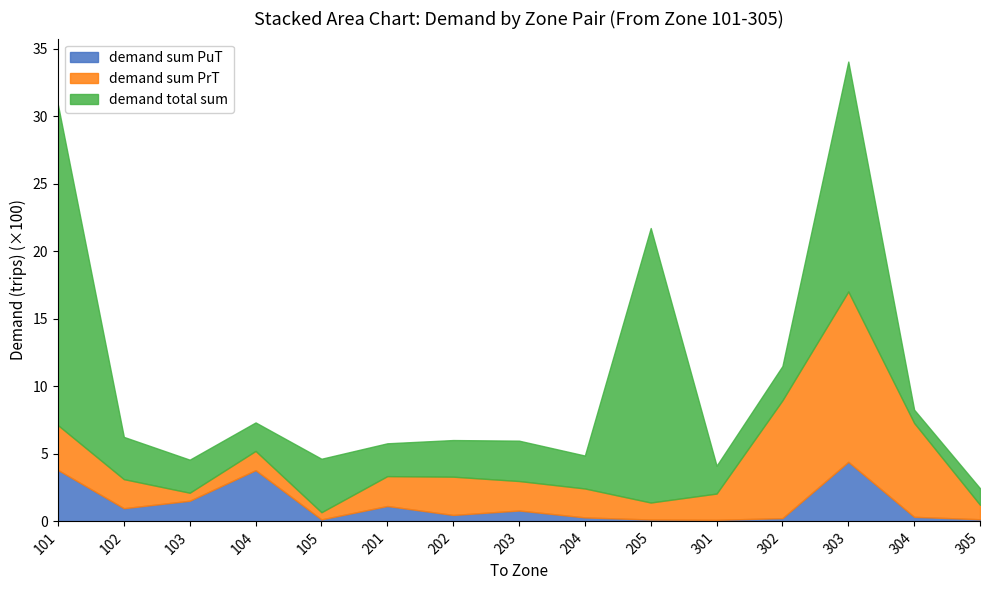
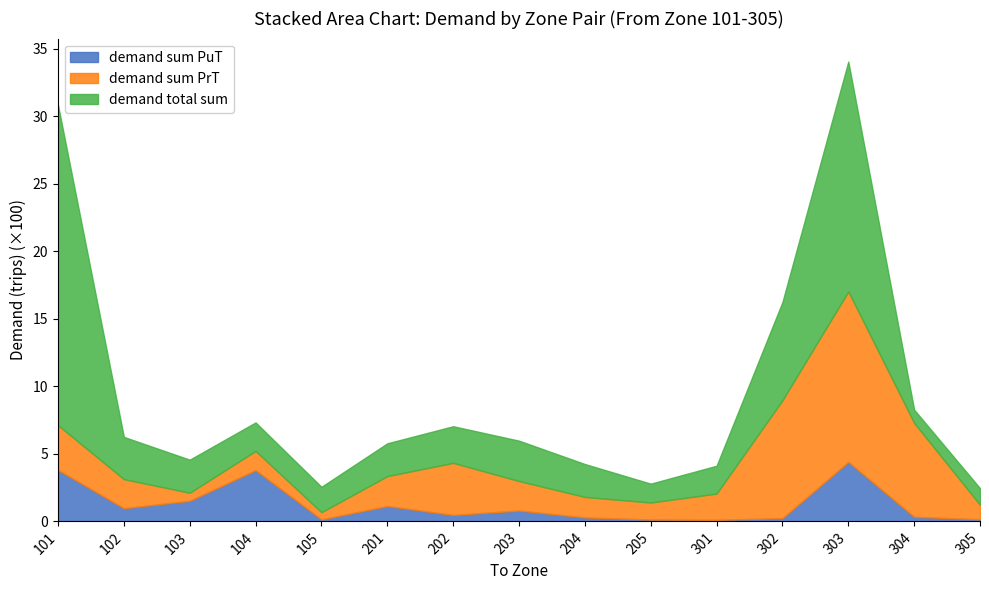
  {
    "demand sum PuT": {
      "101": 3.8,
      "102": 1.0,
      "103": 1.5,
      "104": 3.8,
      "105": 0.1,
      "201": 1.1,
      "202": 0.5,
      "203": 0.8,
      "204": 0.3,
      "205": 0.1,
      "301": 0.1,
      "302": 0.2,
      "303": 4.4,
      "304": 0.3,
      "305": 0.2
    },
    "demand sum PrT": {
      "101": 3.3,
      "102": 2.2,
      "103": 0.6,
      "104": 1.4,
      "105": 0.5,
      "201": 2.2,
-     "202": 2.8,
+     "202": 3.9,
      "203": 2.2,
-     "204": 2.1,
+     "204": 1.5,
      "205": 1.3,
      "301": 1.9,
      "302": 8.7,
      "303": 12.6,
      "304": 7.0,
      "305": 1.1
    },
    "demand total sum": {
      "101": 23.7,
      "102": 3.1,
      "103": 2.4,
      "104": 2.1,
-     "105": 4.0,
+     "105": 1.9,
      "201": 2.4,
      "202": 2.7,
      "203": 3.0,
      "204": 2.4,
-     "205": 20.3,
+     "205": 1.4,
      "301": 2.1,
-     "302": 2.5,
+     "302": 7.3,
      "303": 17.0,
      "304": 1.0,
      "305": 1.2
    }
  }
